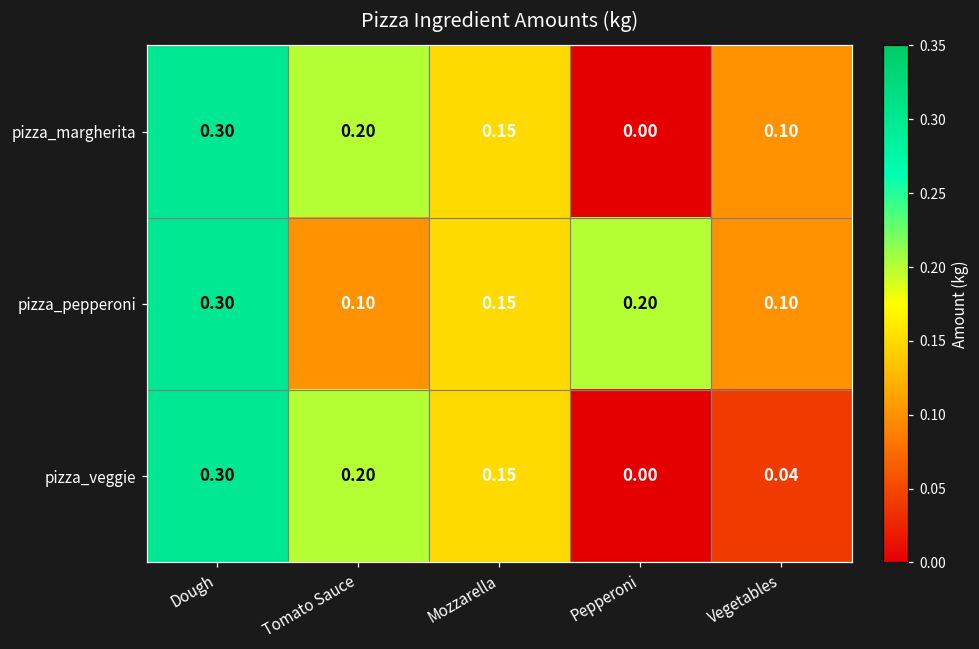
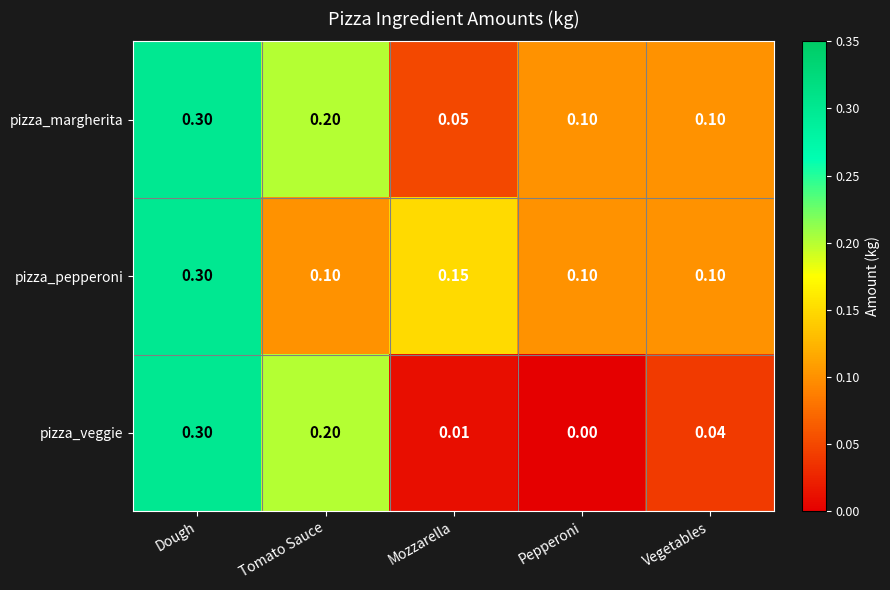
  {
    "pizza_margherita": {
      "Dough": 0.30,
      "Tomato Sauce": 0.20,
-     "Mozzarella": 0.15,
-     "Pepperoni": 0.00,
+     "Mozzarella": 0.05,
+     "Pepperoni": 0.10,
      "Vegetables": 0.10
    },
    "pizza_pepperoni": {
      "Dough": 0.30,
      "Tomato Sauce": 0.10,
      "Mozzarella": 0.15,
-     "Pepperoni": 0.20,
+     "Pepperoni": 0.10,
      "Vegetables": 0.10
    },
    "pizza_veggie": {
      "Dough": 0.30,
      "Tomato Sauce": 0.20,
-     "Mozzarella": 0.15,
+     "Mozzarella": 0.01,
      "Pepperoni": 0.00,
      "Vegetables": 0.04
    }
  }
